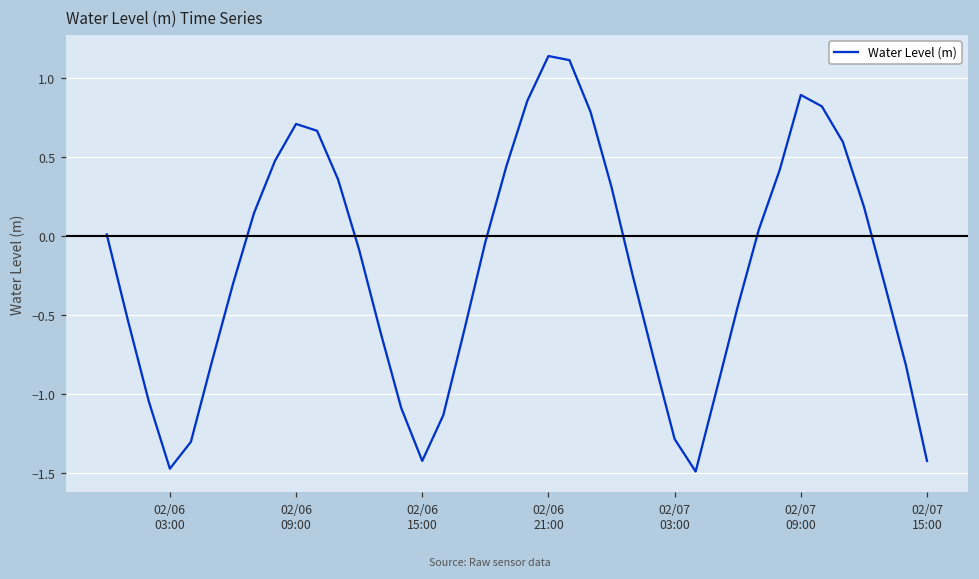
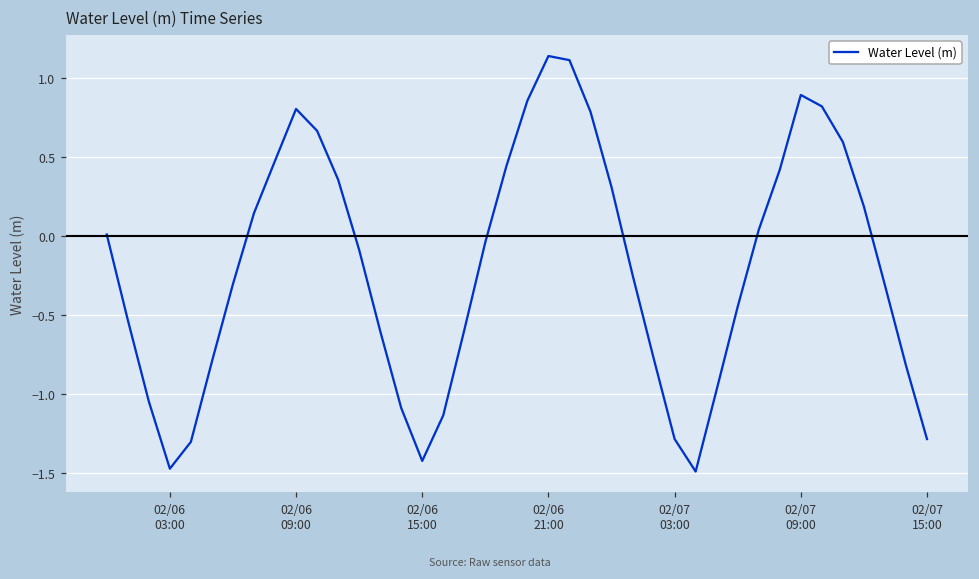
  {
    "02/06 03:00": -1.47,
-   "02/06 09:00": 0.71,
+   "02/06 09:00": 0.81,
    "02/06 15:00": -1.42,
    "02/06 21:00": 1.14,
    "02/07 03:00": -1.28,
    "02/07 09:00": 0.89,
-   "02/07 15:00": -1.42
+   "02/07 15:00": -1.28
  }
